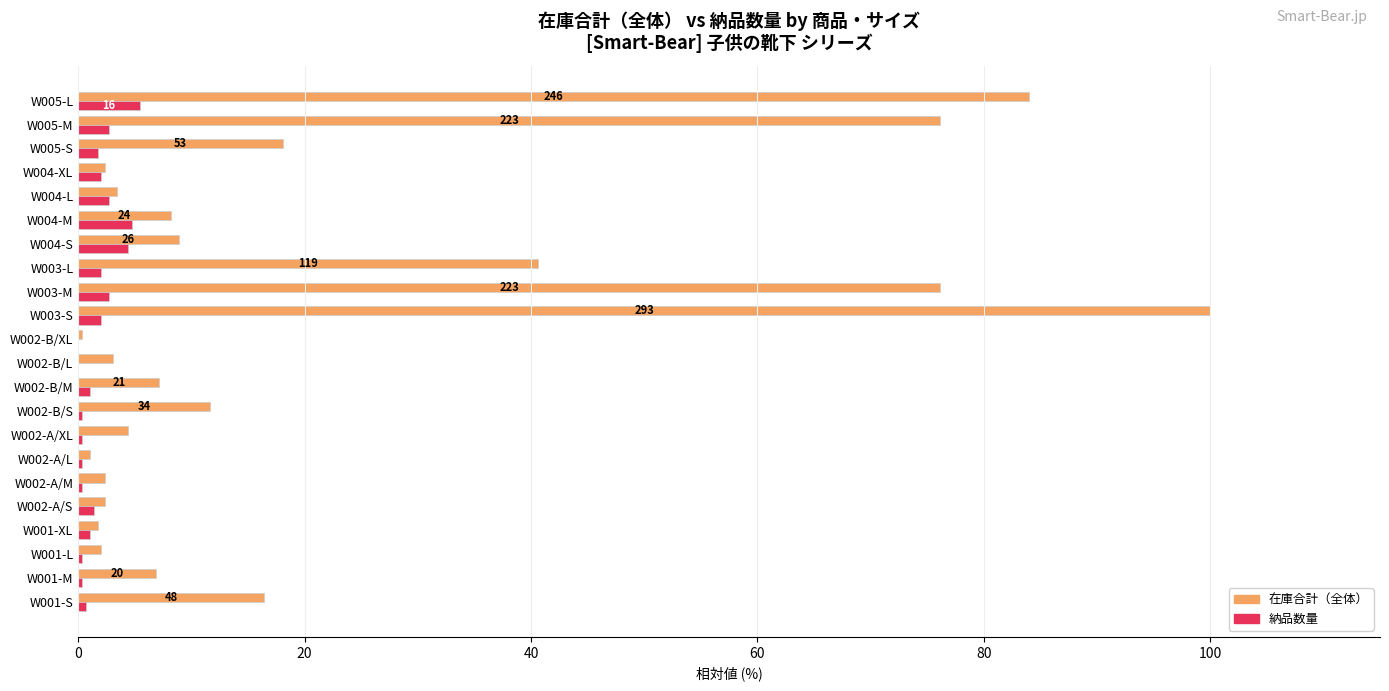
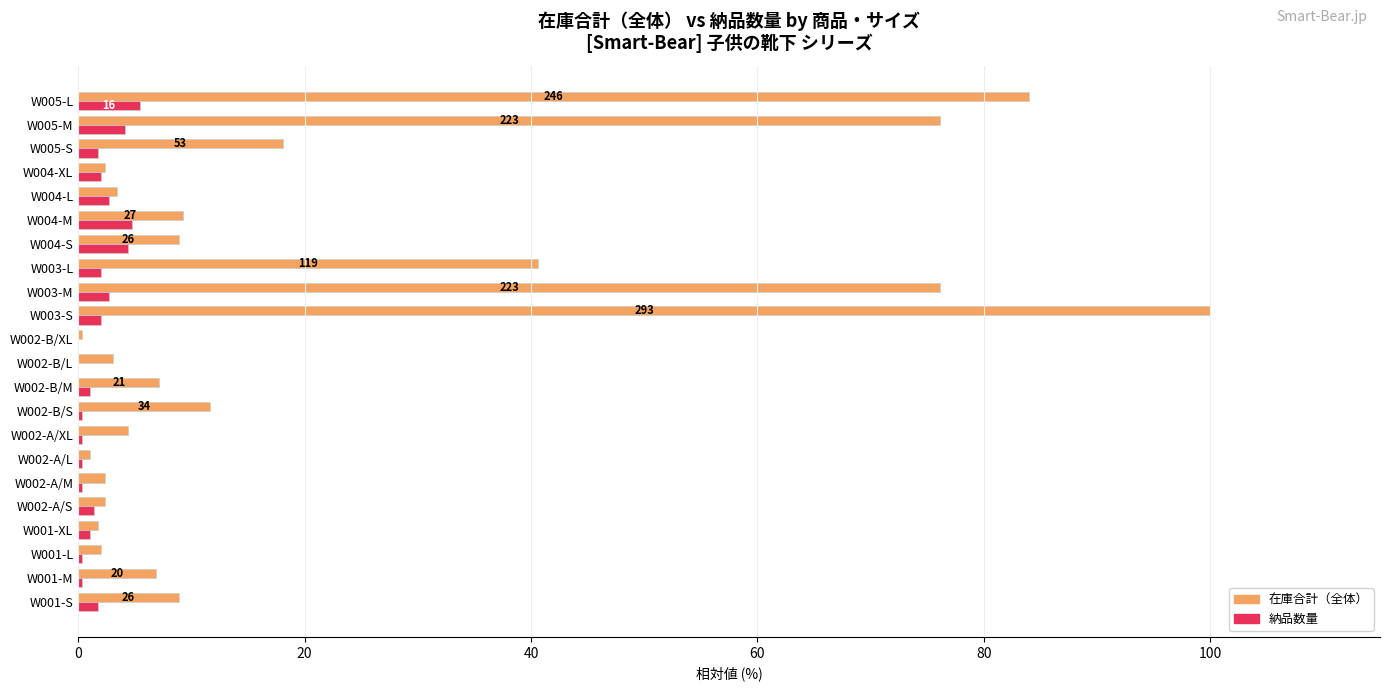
  {
    "在庫合計（全体）": {
-     "W004-M": 24,
-     "W001-S": 48
+     "W004-M": 27,
+     "W001-S": 26
    },
    "納品数量": {
-     "W005-M": 2.7,
+     "W005-M": 4.1,
      "W005-S": 1.7,
      "W004-XL": 2.0,
      "W004-L": 2.7,
      "W004-M": 4.8,
      "W004-S": 4.4,
      "W003-L": 2.0,
      "W003-M": 2.7,
      "W003-S": 2.0,
      "W002-B/XL": 0.0,
      "W002-B/L": 0.0,
      "W002-B/M": 1.0,
      "W002-B/S": 0.3,
      "W002-A/XL": 0.3,
      "W002-A/L": 0.3,
      "W002-A/M": 0.3,
      "W002-A/S": 1.4,
      "W001-XL": 1.0,
      "W001-L": 0.3,
      "W001-M": 0.3,
-     "W001-S": 0.7
+     "W001-S": 1.7
    }
  }
